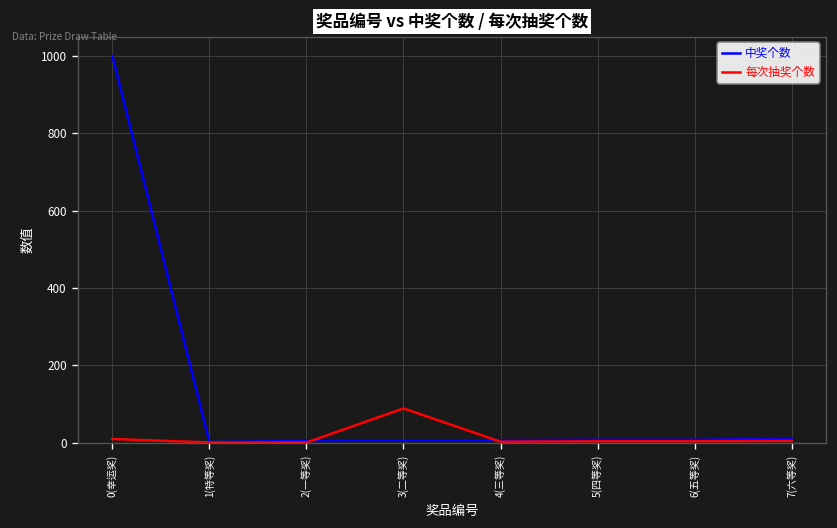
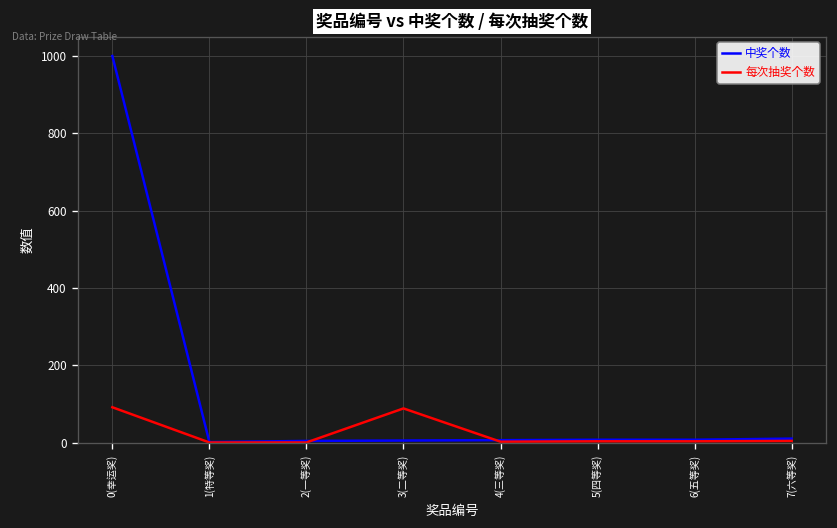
  {
    "中奖个数": {
      "0(幸运奖)": 1000,
      "3(二等奖)": 10
    },
    "每次抽奖个数": {
-     "0(幸运奖)": 10,
+     "0(幸运奖)": 90,
      "3(二等奖)": 90
    }
  }
